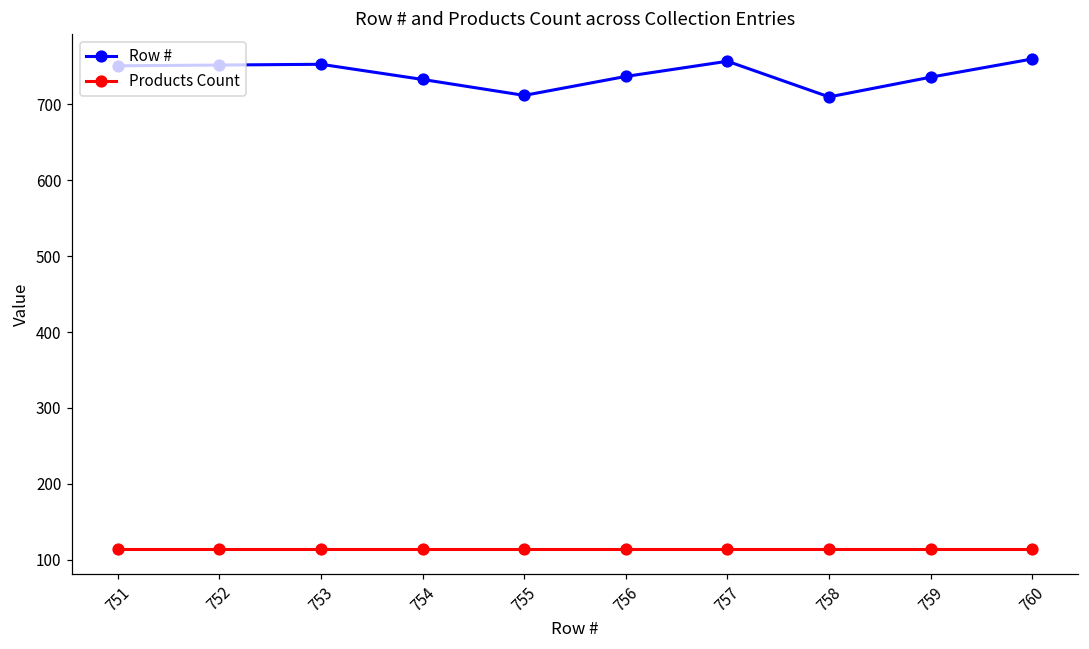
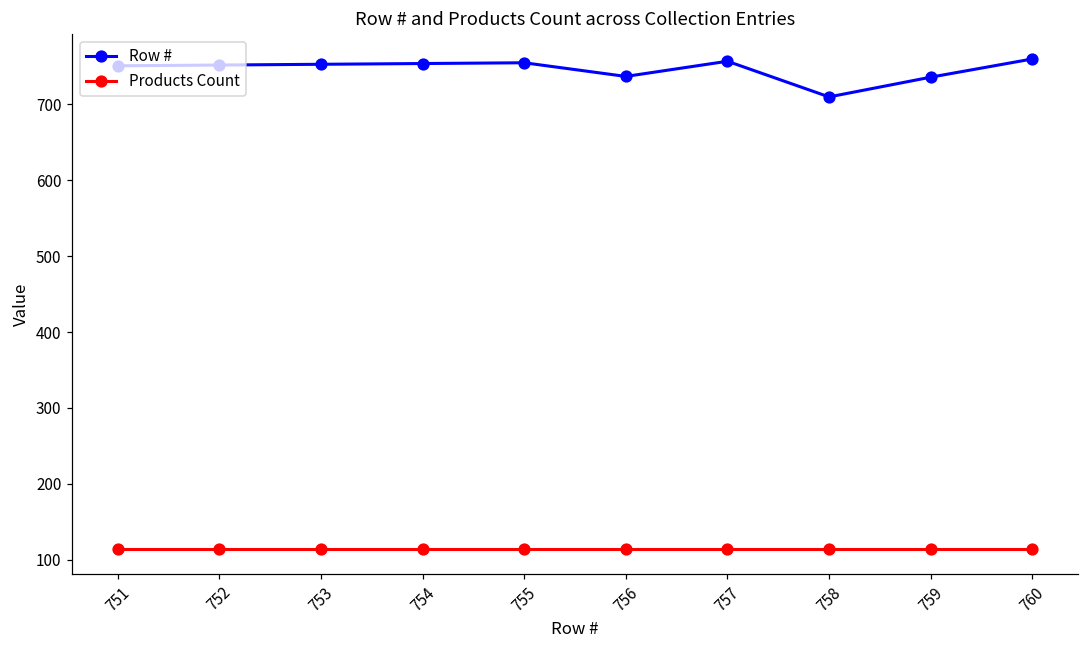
  {
    "Row #": {
      "753": 750,
-     "754": 730,
-     "755": 710,
+     "754": 750,
+     "755": 760,
      "756": 740,
      "757": 760,
      "758": 710,
      "759": 740,
      "760": 760
    },
    "Products Count": {
      "751": 110,
      "752": 110,
      "753": 110,
      "754": 110,
      "755": 110,
      "756": 110,
      "757": 110,
      "758": 110,
      "759": 110,
      "760": 110
    }
  }
